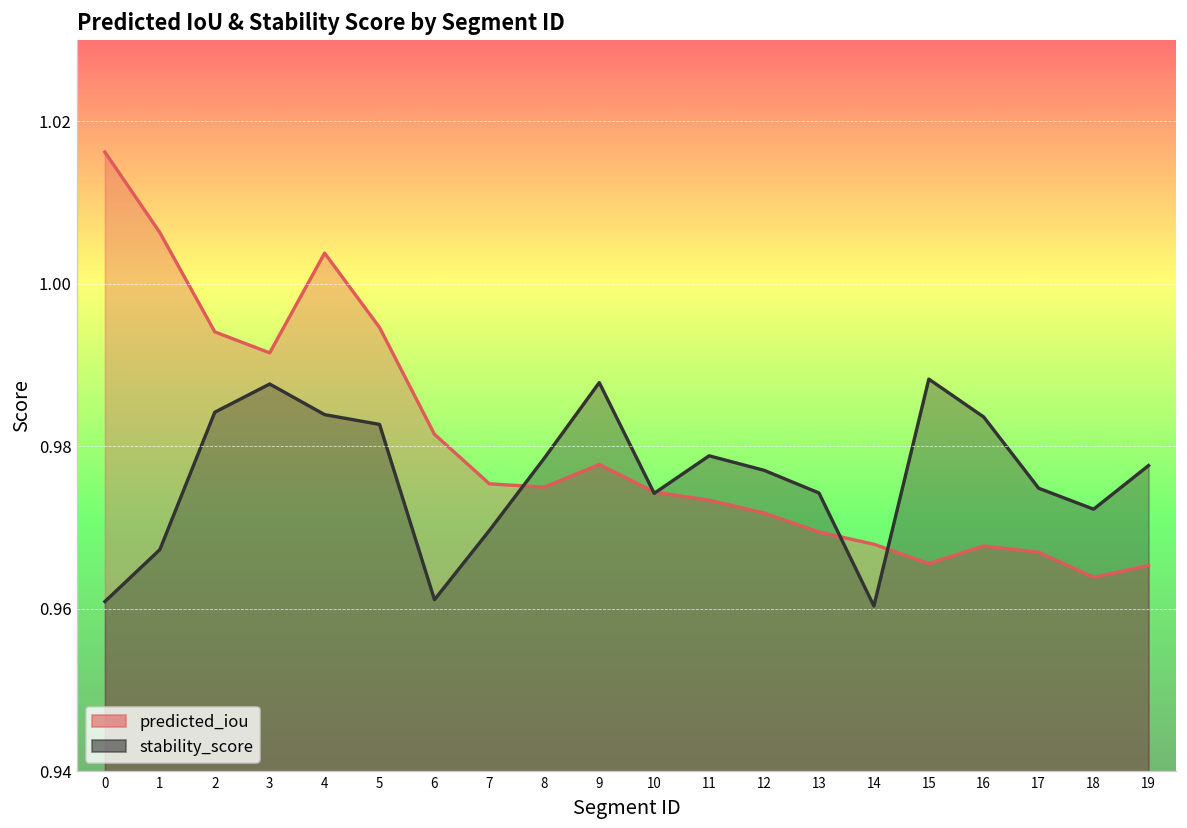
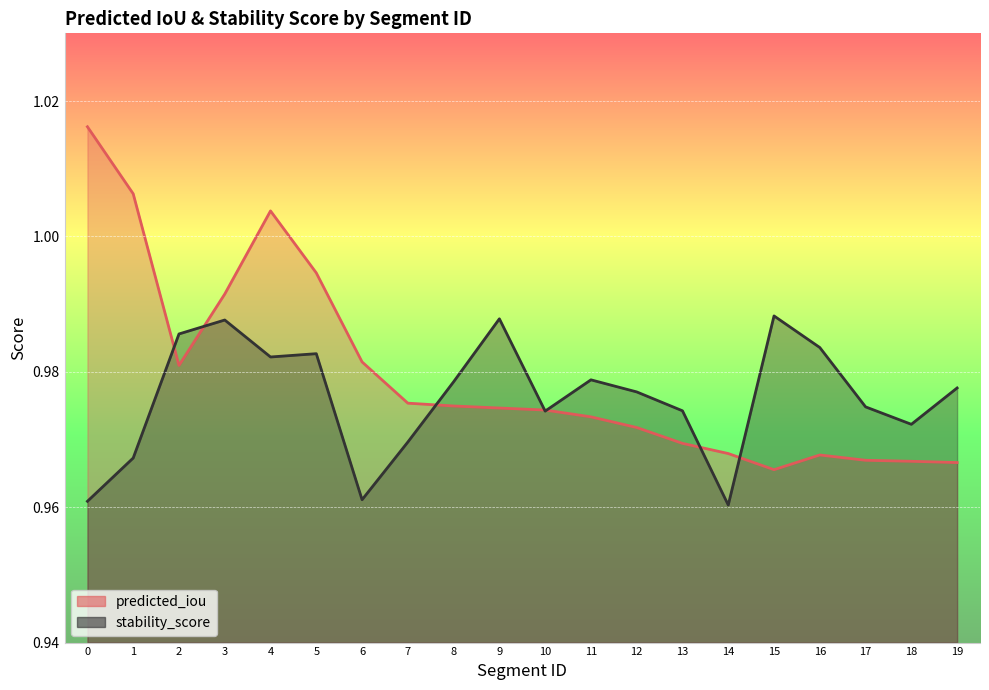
  {
    "predicted_iou": {
      "0": 1.016,
      "1": 1.006,
-     "2": 0.994,
+     "2": 0.981,
      "3": 0.991,
      "4": 1.004,
      "5": 0.995,
      "6": 0.981,
      "7": 0.975,
      "8": 0.975,
-     "9": 0.978,
+     "9": 0.975,
      "11": 0.973,
      "12": 0.972,
      "13": 0.969,
      "14": 0.968,
      "15": 0.966,
      "16": 0.968,
      "17": 0.967,
-     "18": 0.964,
-     "19": 0.965
+     "18": 0.967,
+     "19": 0.967
    },
    "stability_score": {
      "0": 0.961,
      "1": 0.967,
-     "2": 0.984,
+     "2": 0.986,
      "3": 0.988,
-     "4": 0.984,
+     "4": 0.982,
      "5": 0.983,
      "6": 0.961,
      "7": 0.970,
      "8": 0.979,
      "9": 0.988,
      "11": 0.979,
      "12": 0.977,
      "13": 0.974,
      "14": 0.960,
      "15": 0.988,
      "16": 0.984,
      "17": 0.975,
      "18": 0.972,
      "19": 0.978
    }
  }
